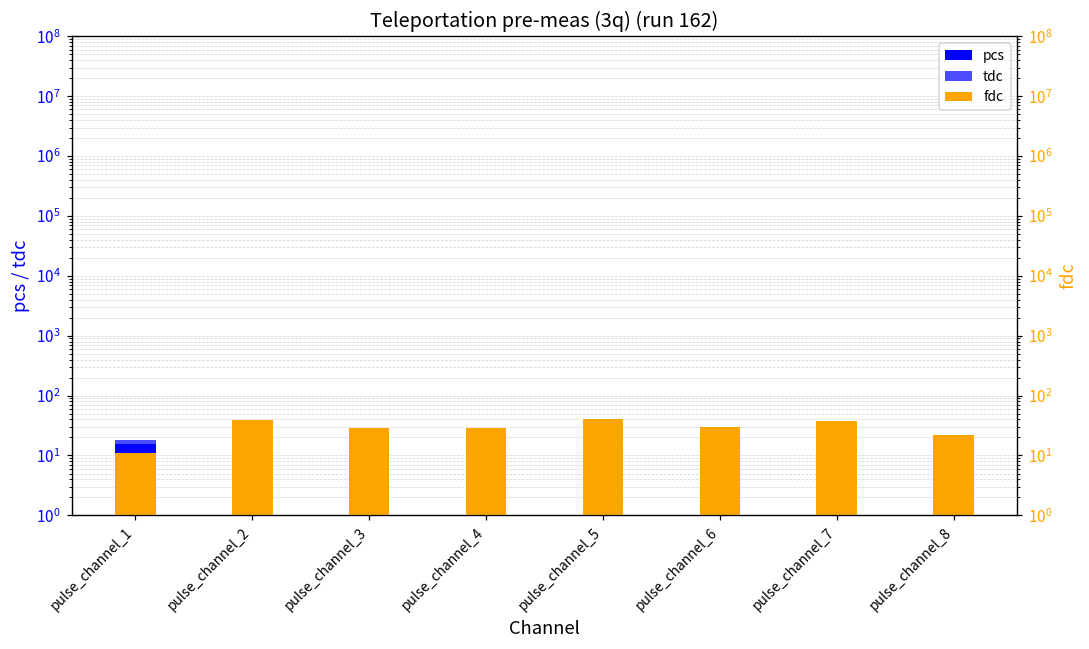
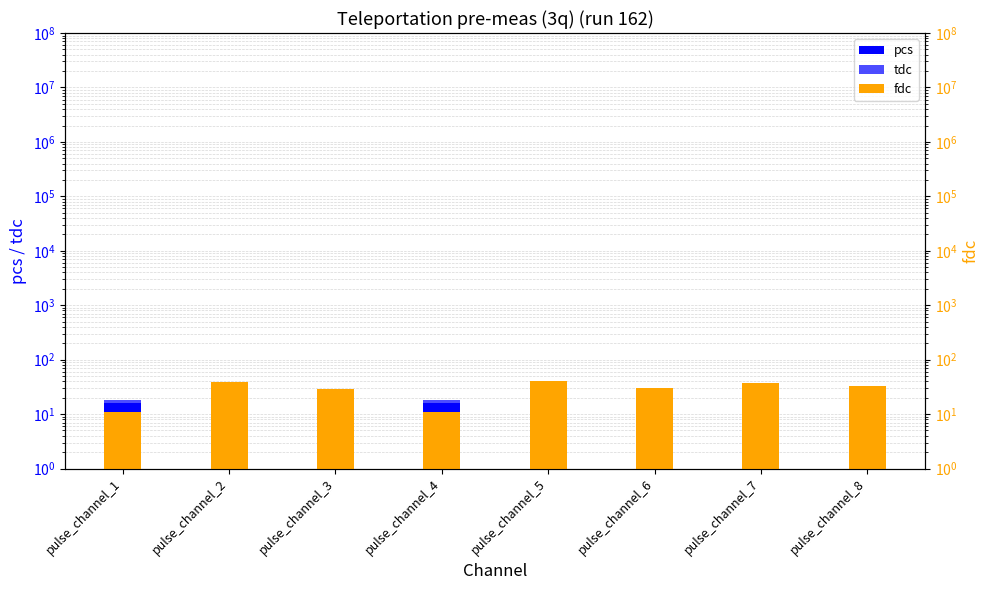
  {
    "fdc": {
      "pulse_channel_1": 11,
      "pulse_channel_2": 40,
      "pulse_channel_3": 30,
-     "pulse_channel_4": 30,
+     "pulse_channel_4": 11,
      "pulse_channel_5": 40,
      "pulse_channel_6": 30,
      "pulse_channel_7": 40,
-     "pulse_channel_8": 22
+     "pulse_channel_8": 30
    }
  }
